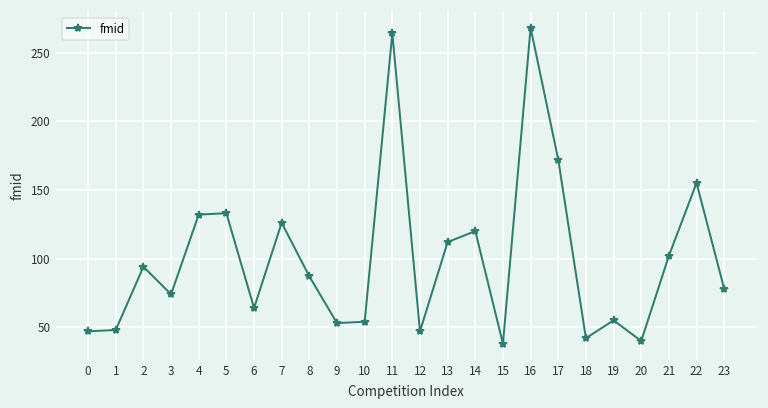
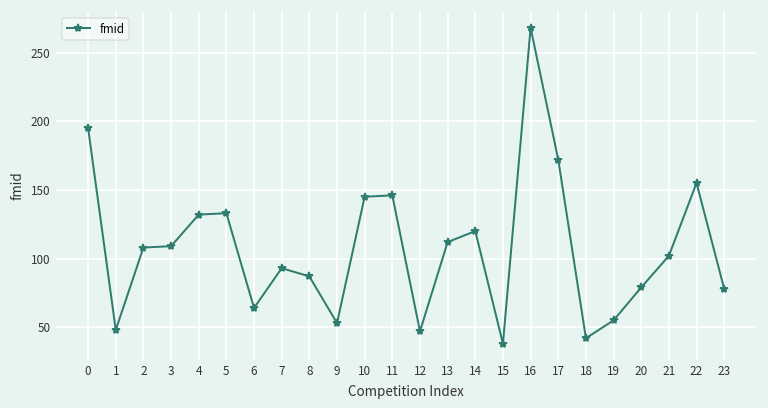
  {
-   "0": 47,
+   "0": 195,
    "1": 48,
-   "2": 94,
-   "3": 74,
+   "2": 108,
+   "3": 109,
    "4": 132,
    "5": 133,
    "6": 64,
-   "7": 126,
+   "7": 93,
    "8": 87,
    "9": 53,
-   "10": 54,
-   "11": 264,
+   "10": 145,
+   "11": 146,
    "12": 47,
    "13": 112,
    "14": 120,
    "15": 38,
    "16": 268,
    "17": 172,
    "18": 42,
    "19": 55,
-   "20": 40,
+   "20": 79,
    "21": 102,
    "22": 155,
    "23": 78
  }
